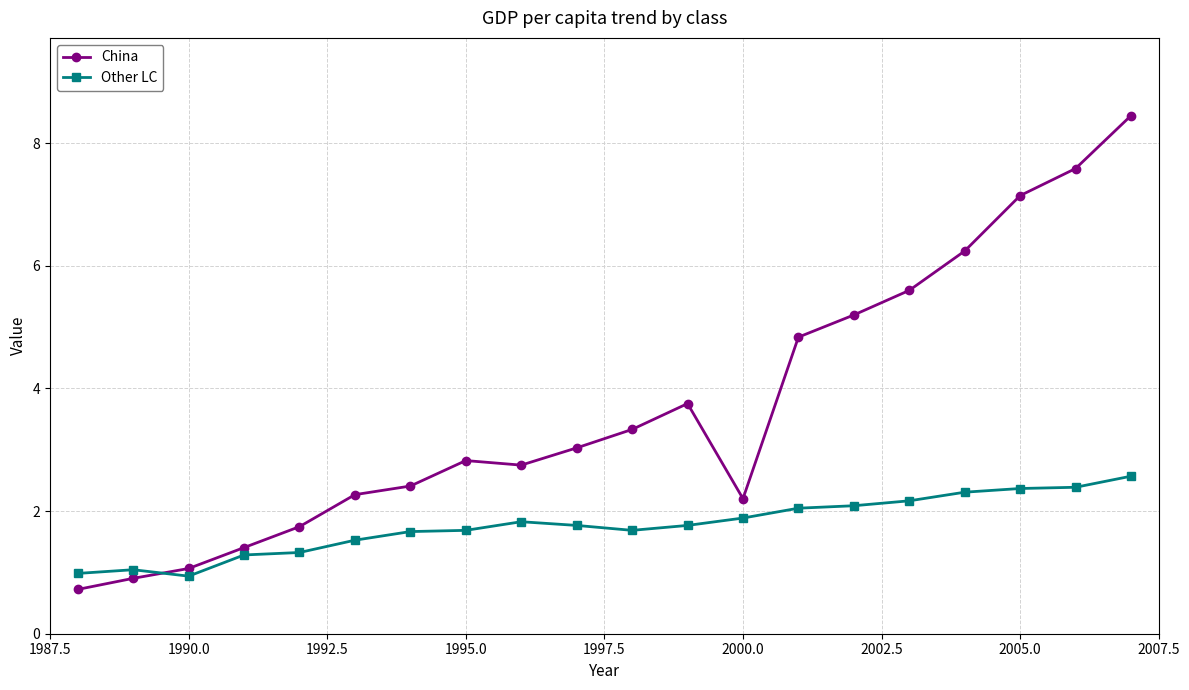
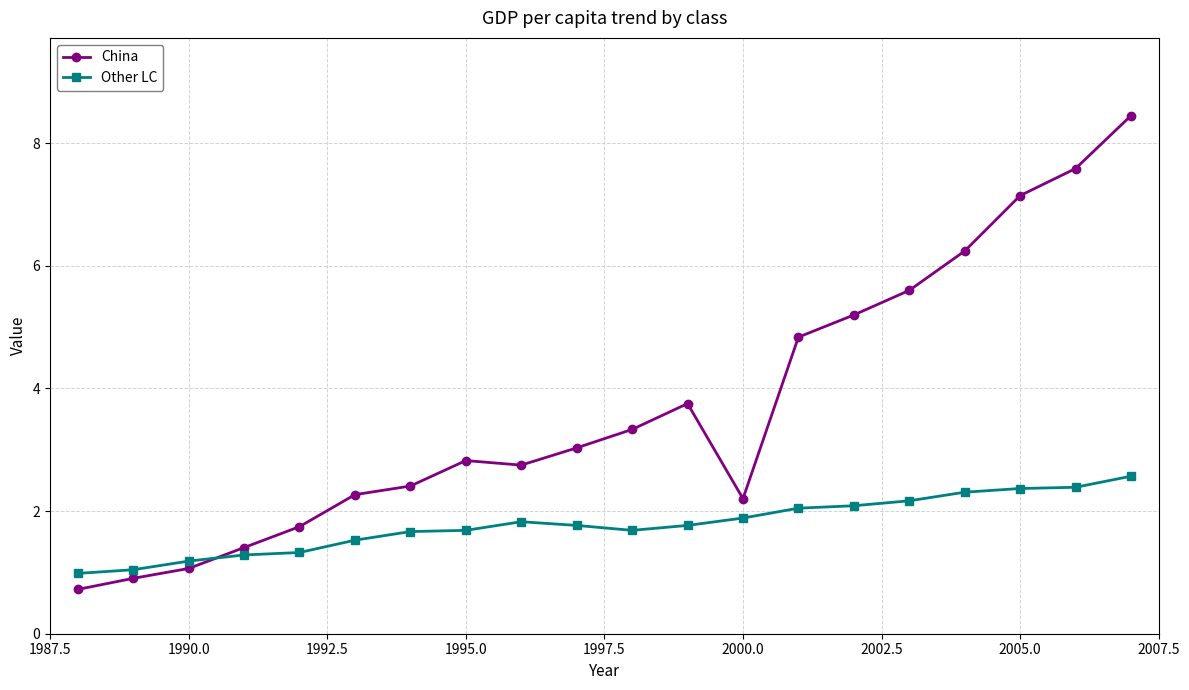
  {
    "China": {
      "1990.0": 1.1,
      "1995.0": 2.8,
      "2000.0": 2.2,
      "2005.0": 7.1
    },
    "Other LC": {
-     "1990.0": 0.9,
+     "1990.0": 1.2,
      "1995.0": 1.7,
      "2000.0": 1.9,
      "2005.0": 2.4
    }
  }
